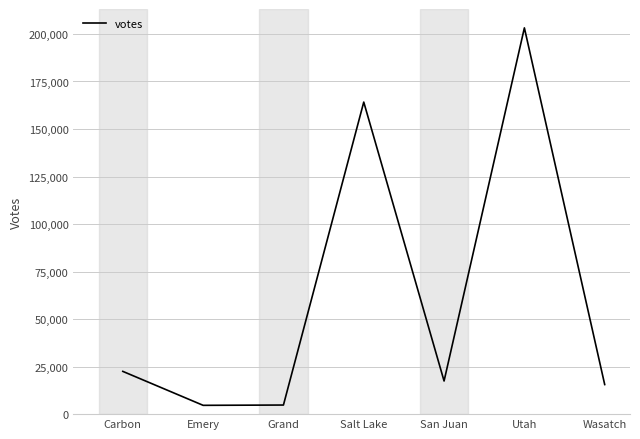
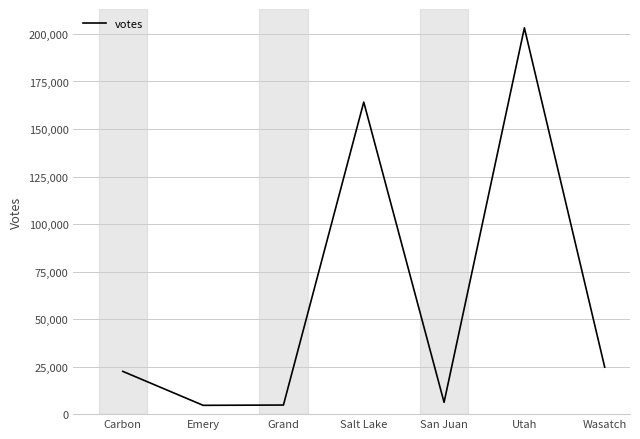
  {
    "Carbon": "22,000",
    "Emery": "5,000",
    "Grand": "5,000",
    "Salt Lake": "164,000",
-   "San Juan": "17,000",
+   "San Juan": "6,000",
    "Utah": "203,000",
-   "Wasatch": "16,000"
+   "Wasatch": "25,000"
  }
